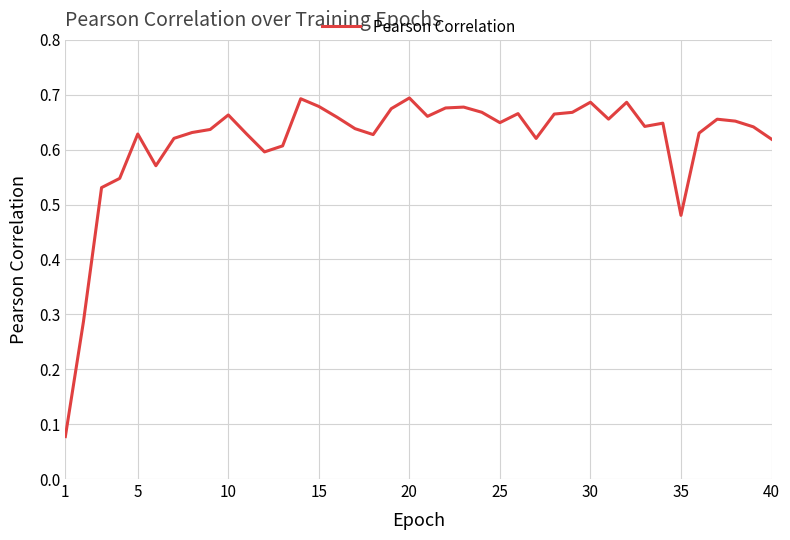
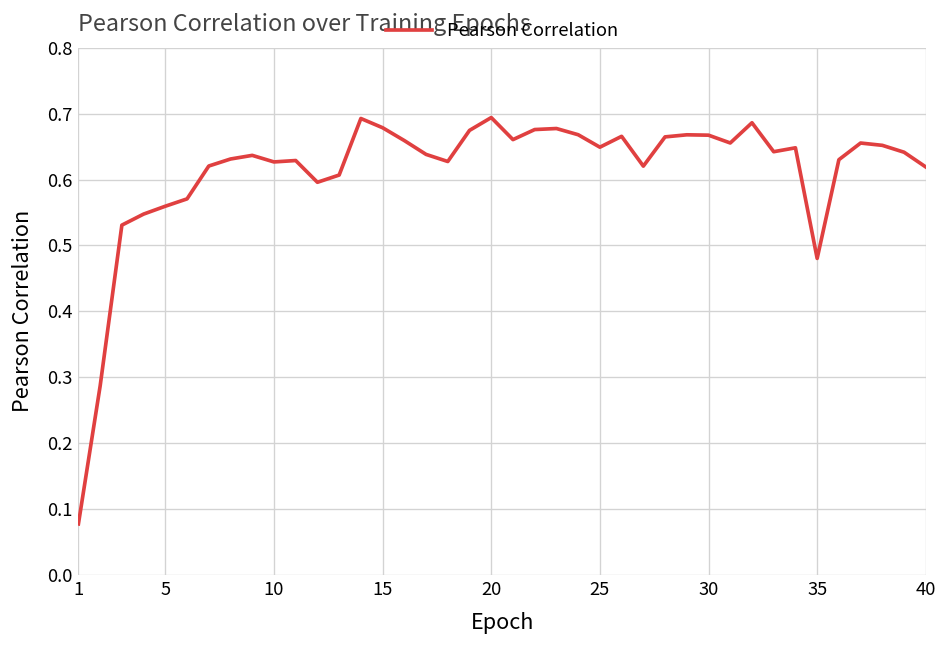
  {
    "1": 0.08,
-   "5": 0.63,
-   "10": 0.66,
+   "5": 0.56,
+   "10": 0.63,
    "15": 0.68,
    "20": 0.69,
    "25": 0.65,
-   "30": 0.69,
+   "30": 0.67,
    "35": 0.48,
    "40": 0.62
  }
